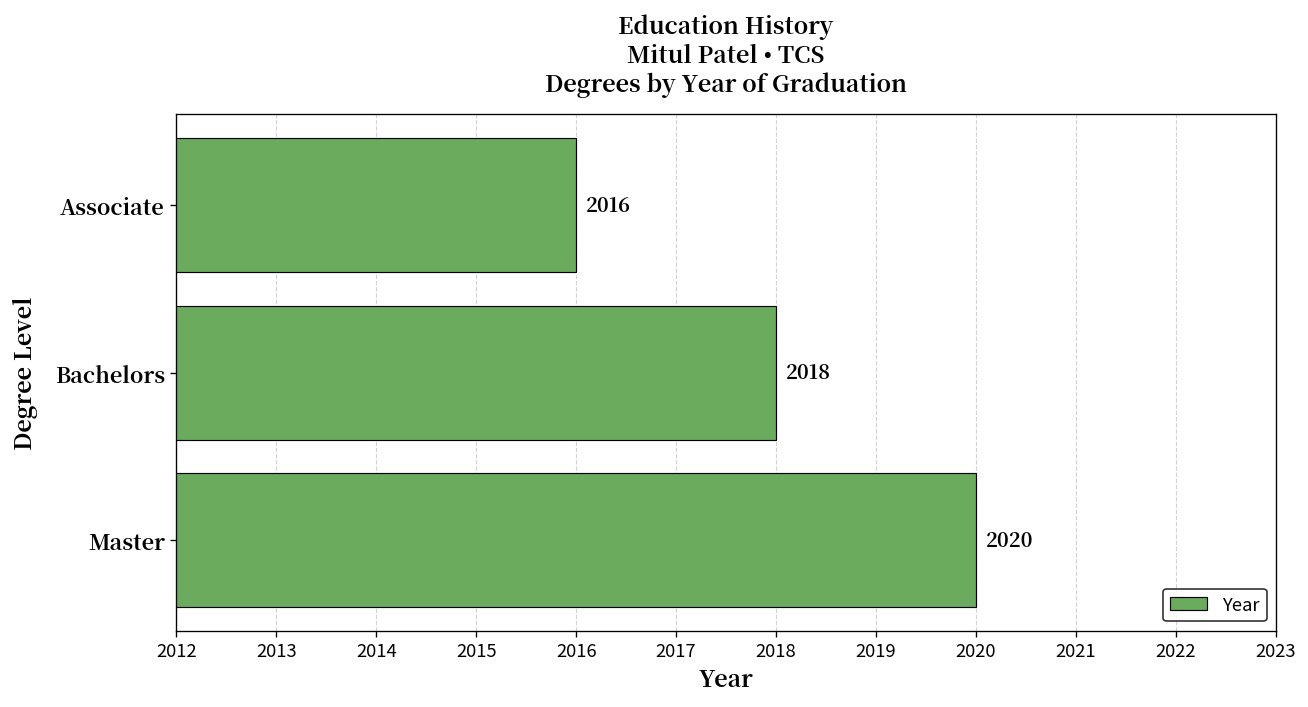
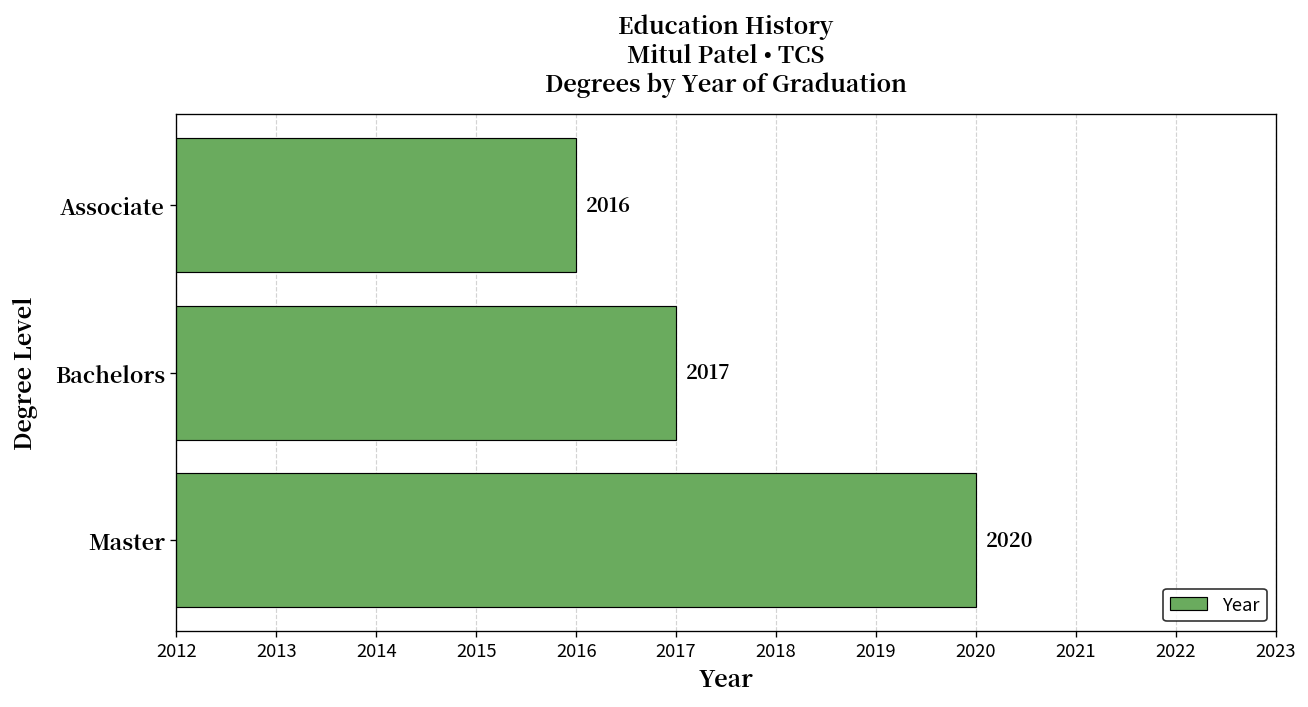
  {
    "Associate": 2016,
-   "Bachelors": 2018,
+   "Bachelors": 2017,
    "Master": 2020
  }
